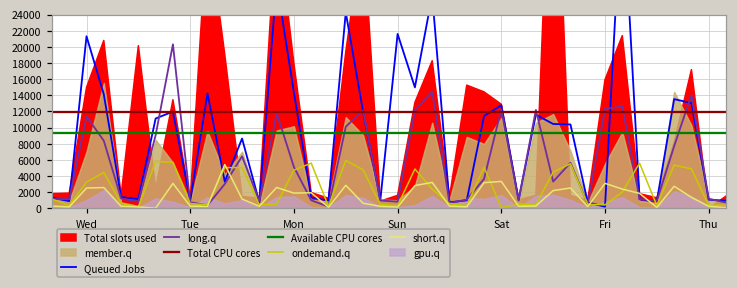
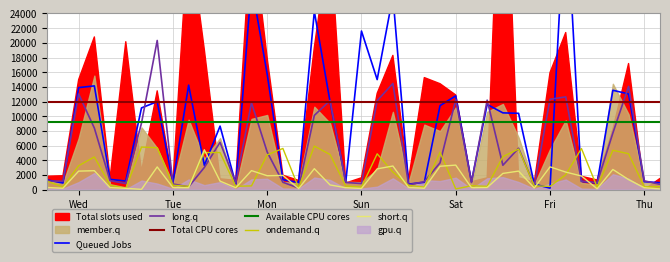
  {
    "Queued Jobs": {
-     "Wed": 21000,
-     "Mon": 14000,
+     "Wed": 14000,
+     "Mon": 16000,
      "Sun": 22000
    },
    "Total slots used": {
      "Wed": 15000,
      "Mon": 18000,
      "Sun": 2000,
      "Fri": 16000
    },
    "long.q": {
-     "Wed": 11000,
+     "Wed": 13000,
      "Mon": 5000,
      "Sat": 12000,
      "Fri": 12000
    },
    "member.q": {
      "Wed": 7000,
      "Mon": 10000,
      "Sat": 11000,
      "Fri": 6000
    },
    "gpu.q": {
      "Wed": 1000,
      "Mon": 1000,
      "Sat": 2000,
      "Fri": 1000
    },
    "ondemand.q": {
      "Wed": 3000,
      "Mon": 5000,
      "Sat": 0
    },
    "short.q": {
      "Wed": 3000,
      "Mon": 2000,
      "Sat": 3000,
      "Fri": 3000
    }
  }
